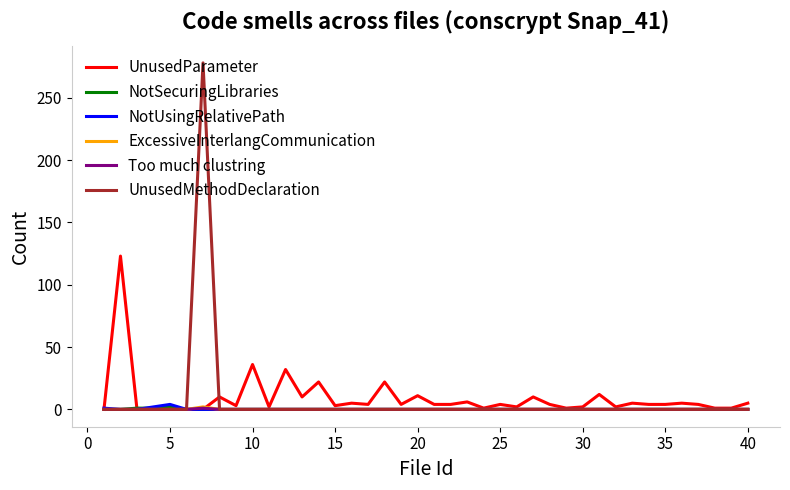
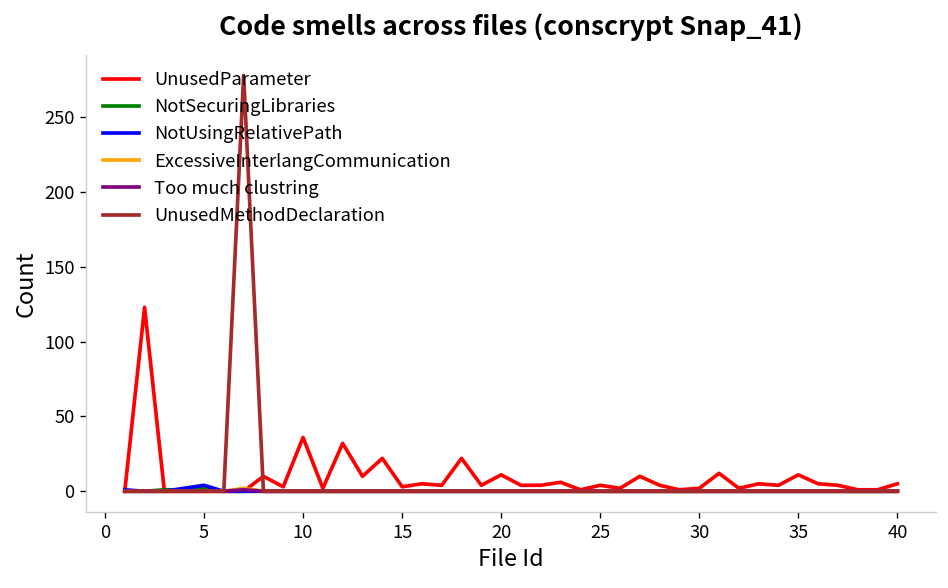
  {
    "UnusedParameter": {
      "10": 36,
      "15": 3,
      "20": 11,
      "25": 4,
-     "35": 4,
+     "35": 11,
      "40": 5
    }
  }
